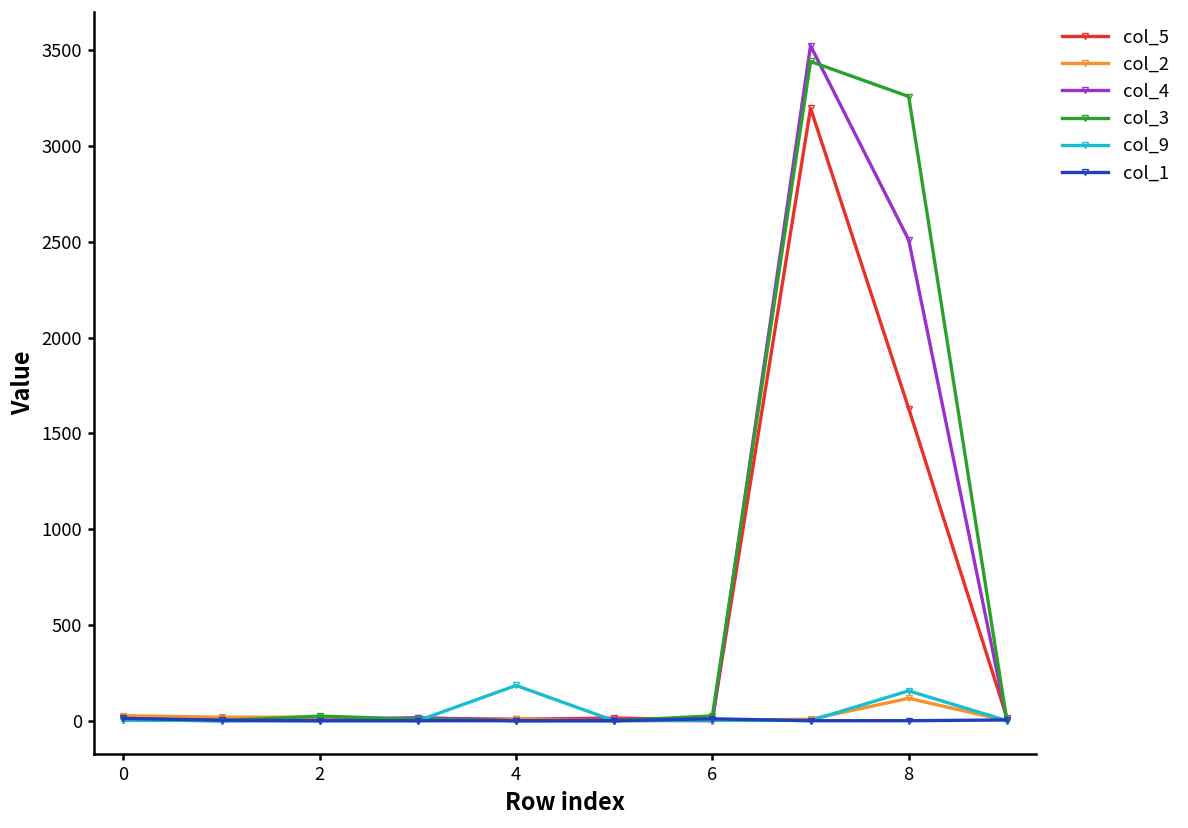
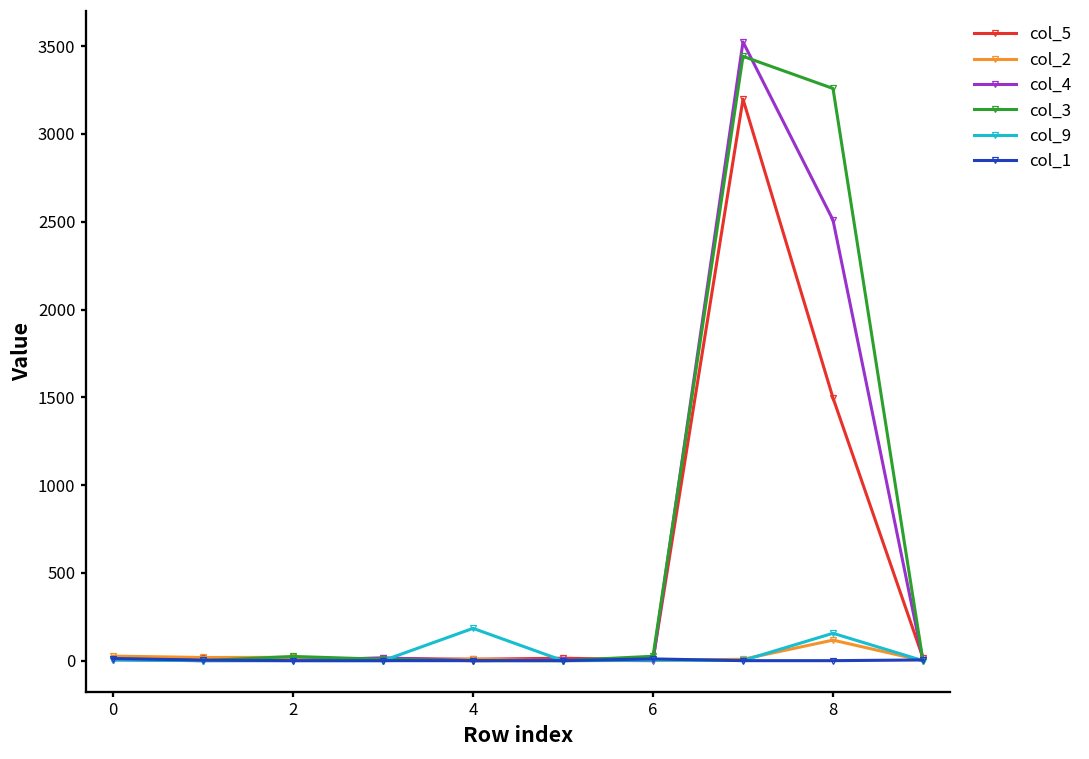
  {
    "col_5": {
-     "8": 1630
+     "8": 1500
    },
    "col_2": {
      "8": 120
    },
    "col_4": {
      "8": 2510
    },
    "col_3": {
      "8": 3260
    },
    "col_9": {
      "4": 180,
      "8": 160
    },
    "col_1": {
      "8": 0
    }
  }
